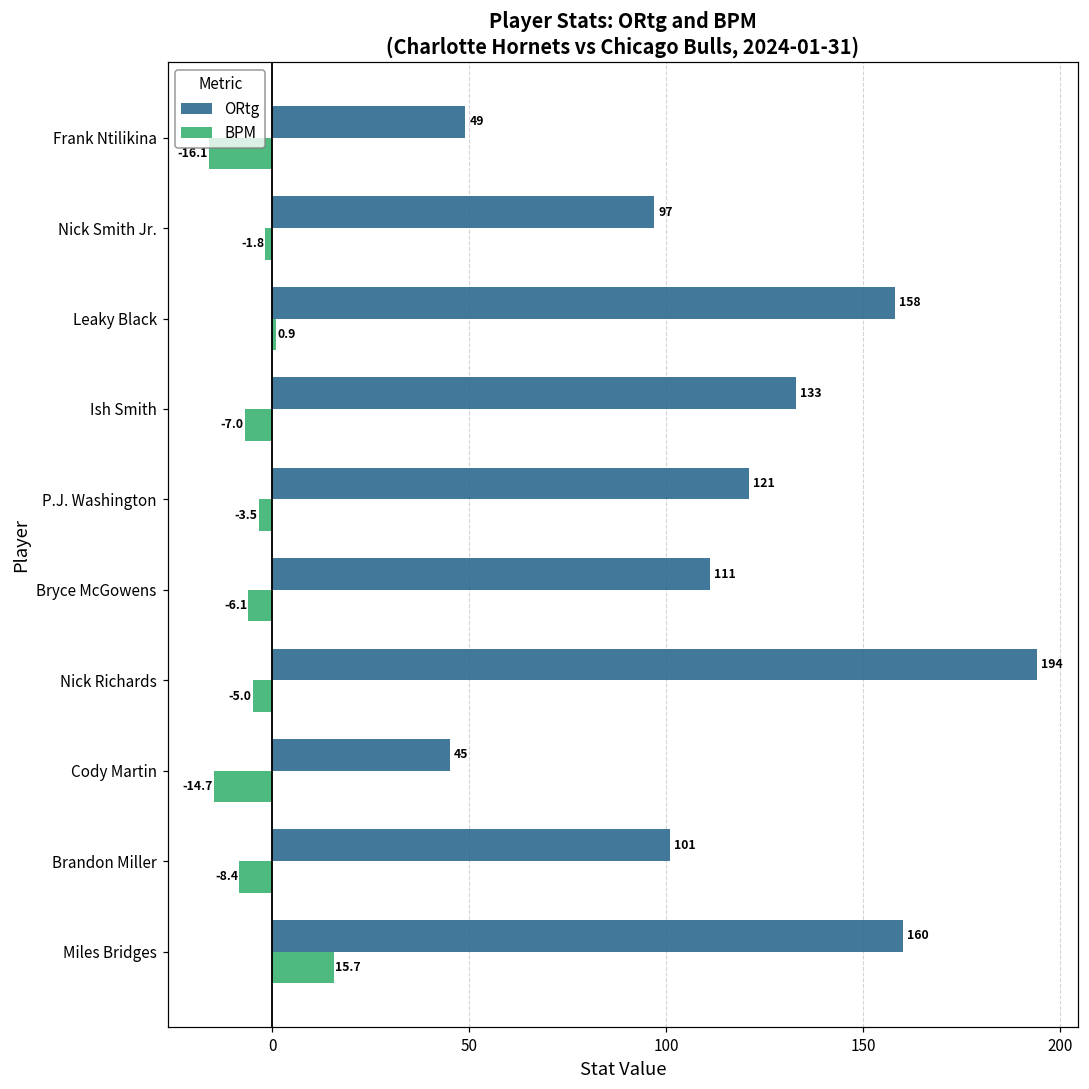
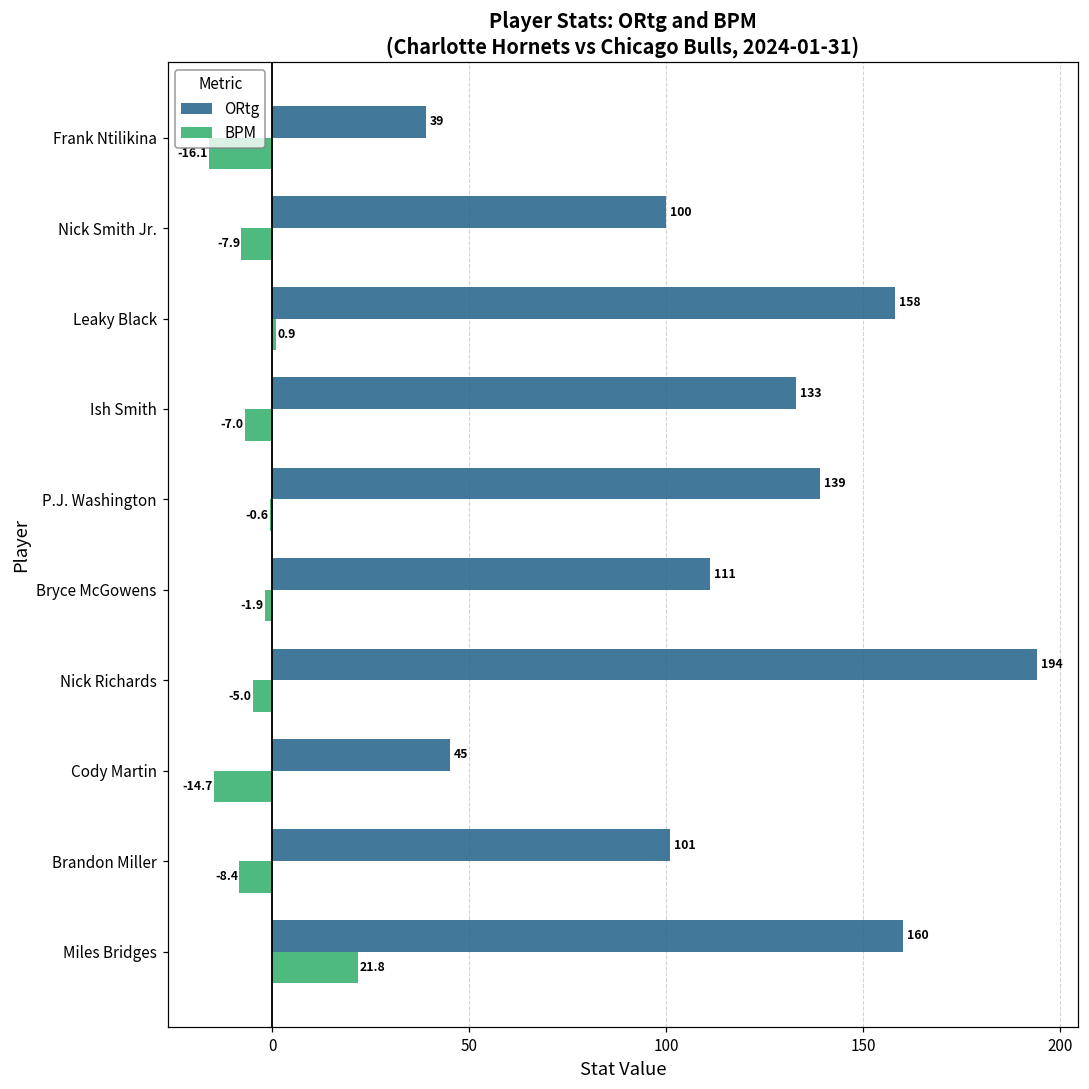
  {
    "ORtg": {
-     "Frank Ntilikina": 49,
-     "Nick Smith Jr.": 97,
+     "Frank Ntilikina": 39,
+     "Nick Smith Jr.": 100,
      "Leaky Black": 158,
      "Ish Smith": 133,
-     "P.J. Washington": 121,
+     "P.J. Washington": 139,
      "Bryce McGowens": 111,
      "Nick Richards": 194,
      "Cody Martin": 45,
      "Brandon Miller": 101,
      "Miles Bridges": 160
    },
    "BPM": {
      "Frank Ntilikina": -16.1,
-     "Nick Smith Jr.": -1.8,
+     "Nick Smith Jr.": -7.9,
      "Leaky Black": 0.9,
      "Ish Smith": -7.0,
-     "P.J. Washington": -3.5,
-     "Bryce McGowens": -6.1,
+     "P.J. Washington": -0.6,
+     "Bryce McGowens": -1.9,
      "Nick Richards": -5.0,
      "Cody Martin": -14.7,
      "Brandon Miller": -8.4,
-     "Miles Bridges": 15.7
+     "Miles Bridges": 21.8
    }
  }
